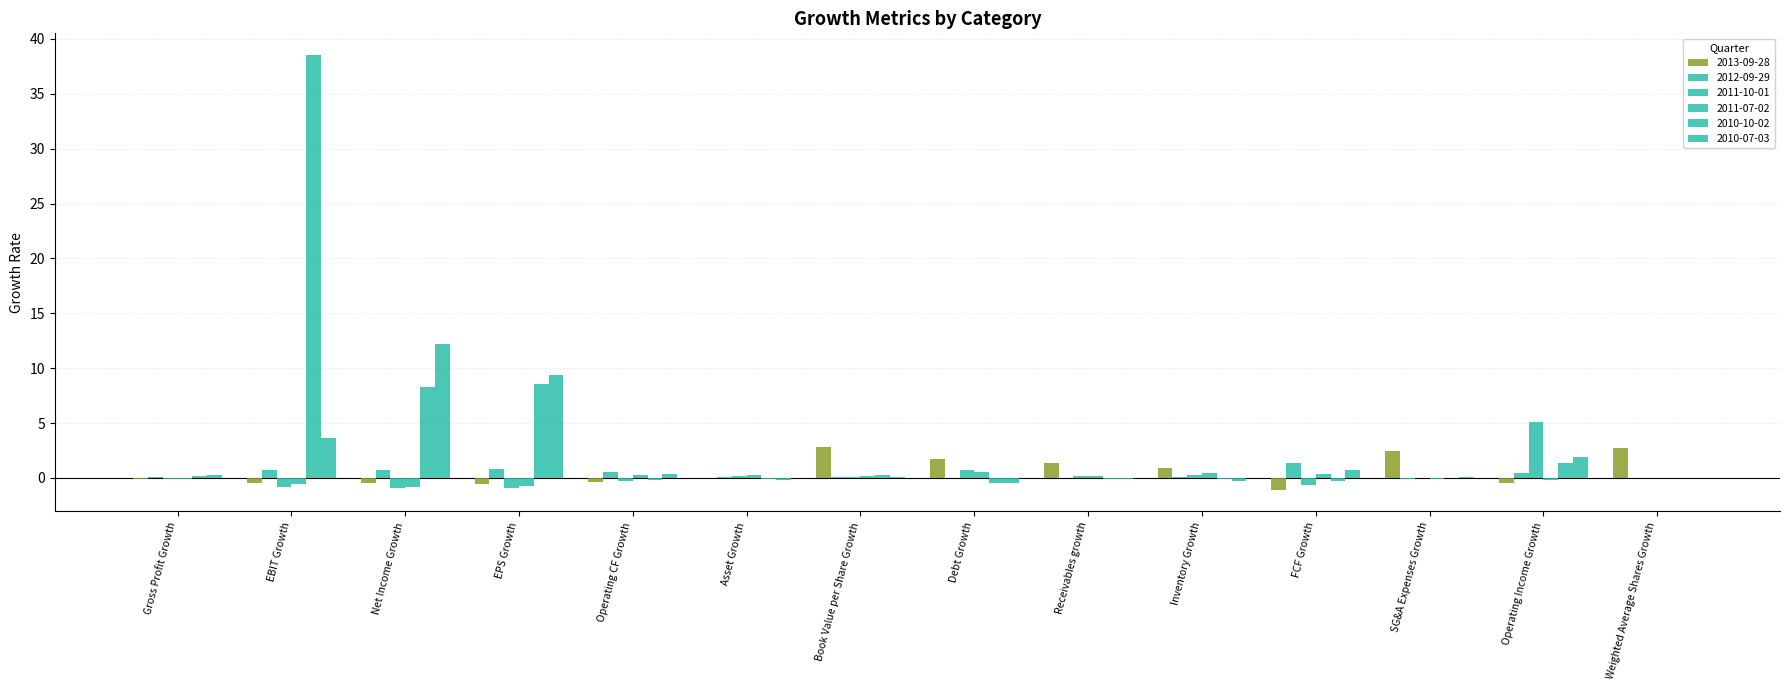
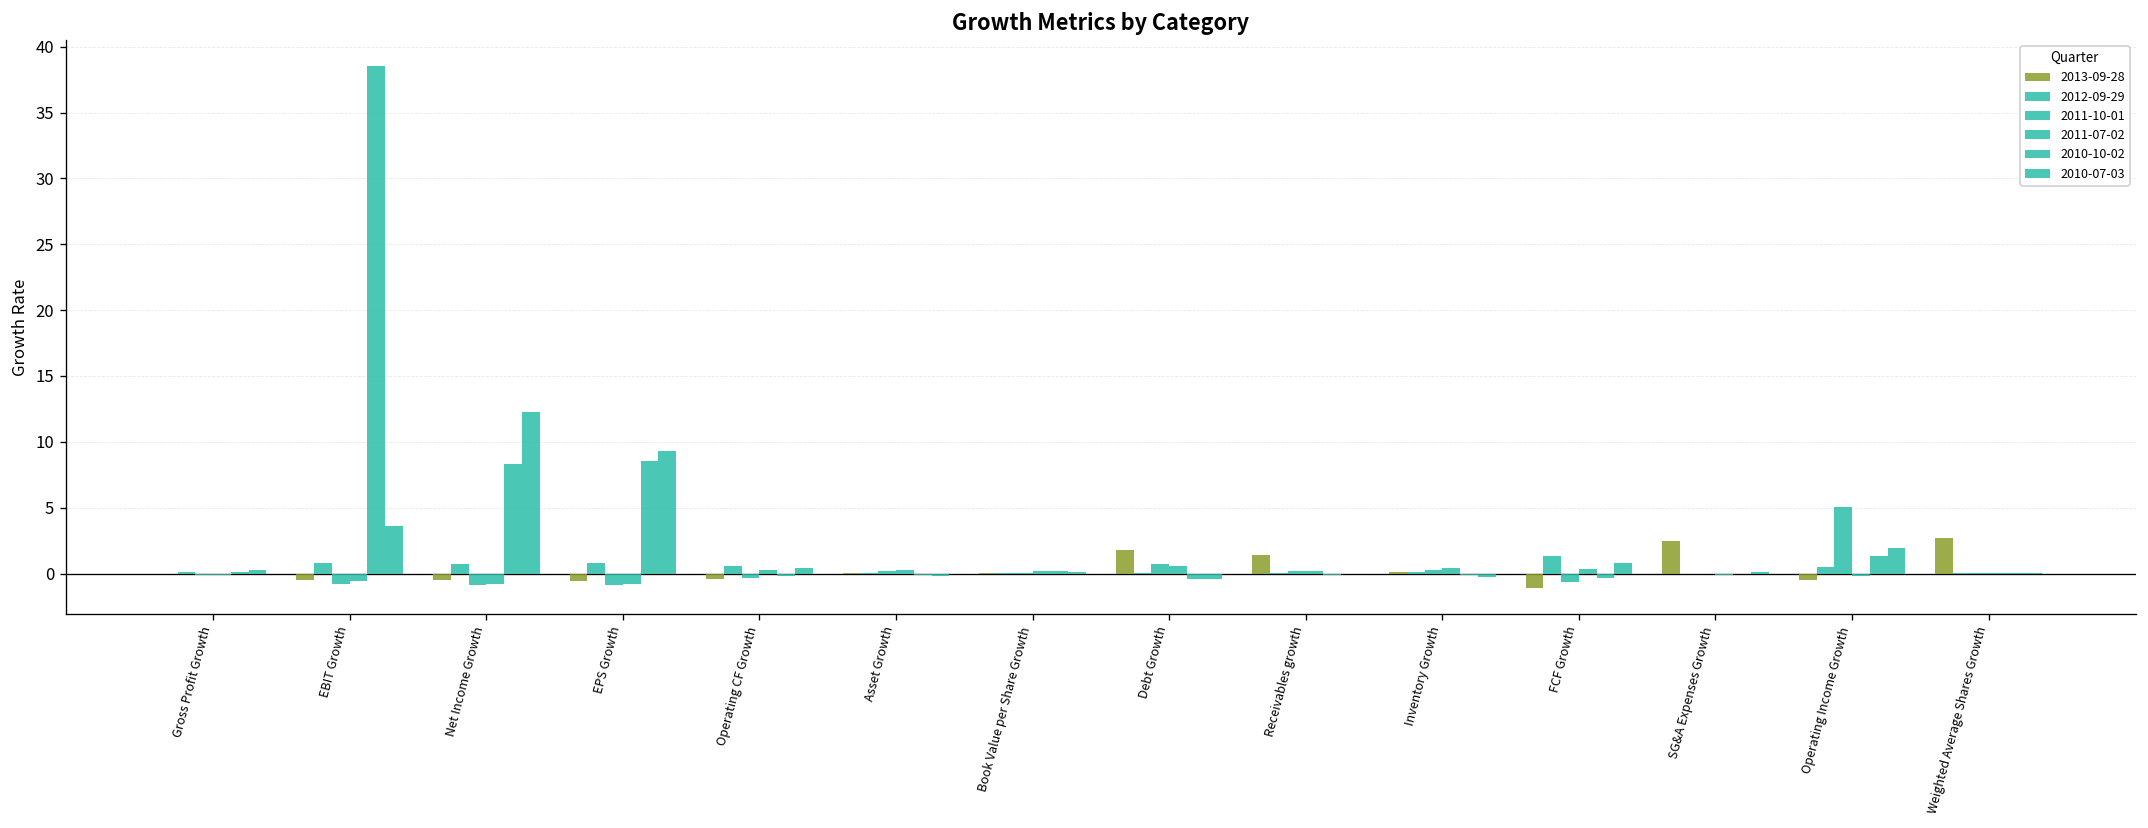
  {
    "2013-09-28": {
      "EBIT Growth": -0.5,
      "Net Income Growth": -0.5,
      "EPS Growth": -0.6,
      "Operating CF Growth": -0.4,
-     "Book Value per Share Growth": 2.8,
+     "Book Value per Share Growth": 0.0,
      "Debt Growth": 1.8,
      "Receivables growth": 1.4,
-     "Inventory Growth": 0.9,
+     "Inventory Growth": 0.1,
      "FCF Growth": -1.1,
      "SG&A Expenses Growth": 2.5,
      "Operating Income Growth": -0.5,
      "Weighted Average Shares Growth": 2.7
    }
  }
